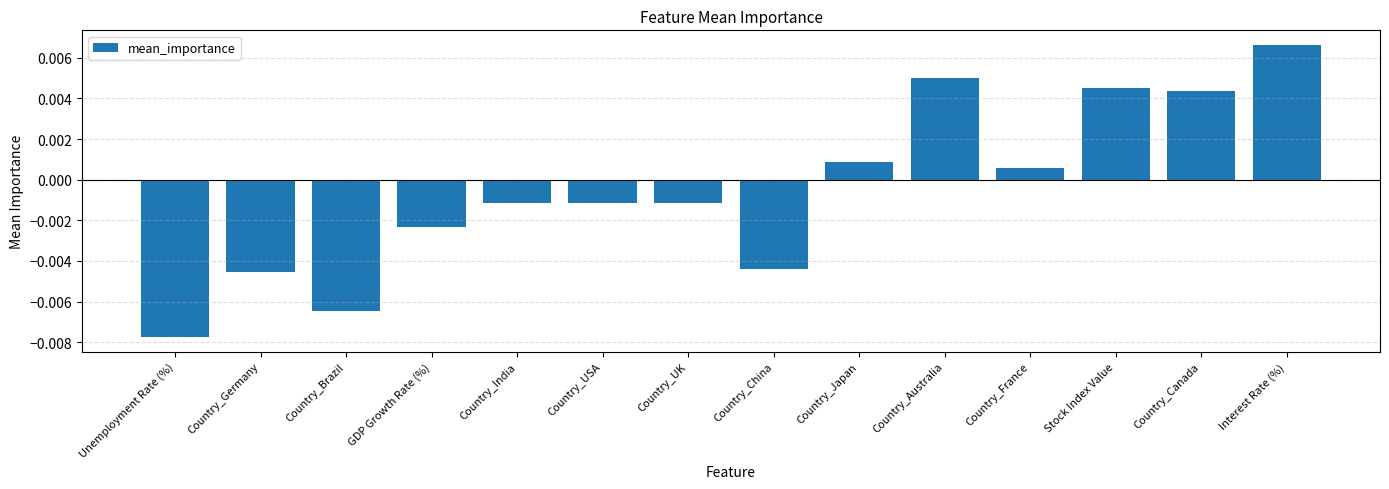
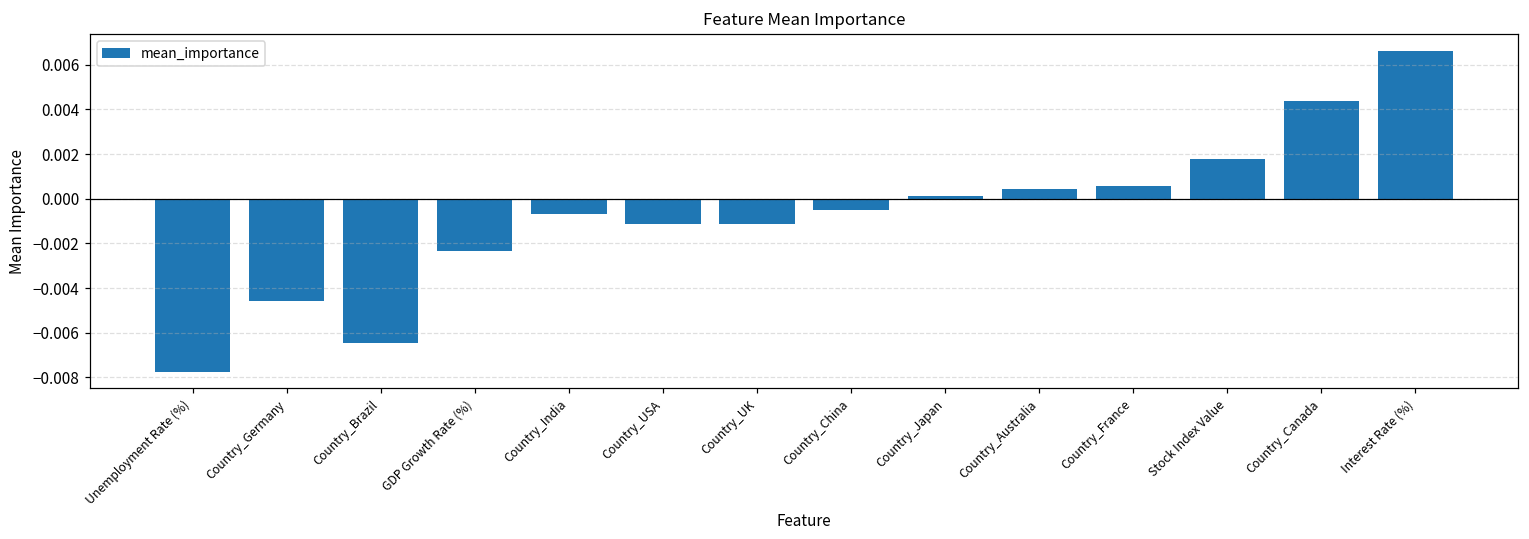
  {
    "Unemployment Rate (%)": -0.0077,
    "Country_Germany": -0.0046,
    "Country_Brazil": -0.0064,
    "GDP Growth Rate (%)": -0.0023,
-   "Country_India": -0.0012,
+   "Country_India": -0.0007,
    "Country_USA": -0.0011,
    "Country_UK": -0.0012,
-   "Country_China": -0.0044,
-   "Country_Japan": 0.0009,
-   "Country_Australia": 0.0050,
+   "Country_China": -0.0005,
+   "Country_Japan": 0.0001,
+   "Country_Australia": 0.0004,
    "Country_France": 0.0006,
-   "Stock Index Value": 0.0045,
+   "Stock Index Value": 0.0018,
    "Country_Canada": 0.0044,
    "Interest Rate (%)": 0.0066
  }
